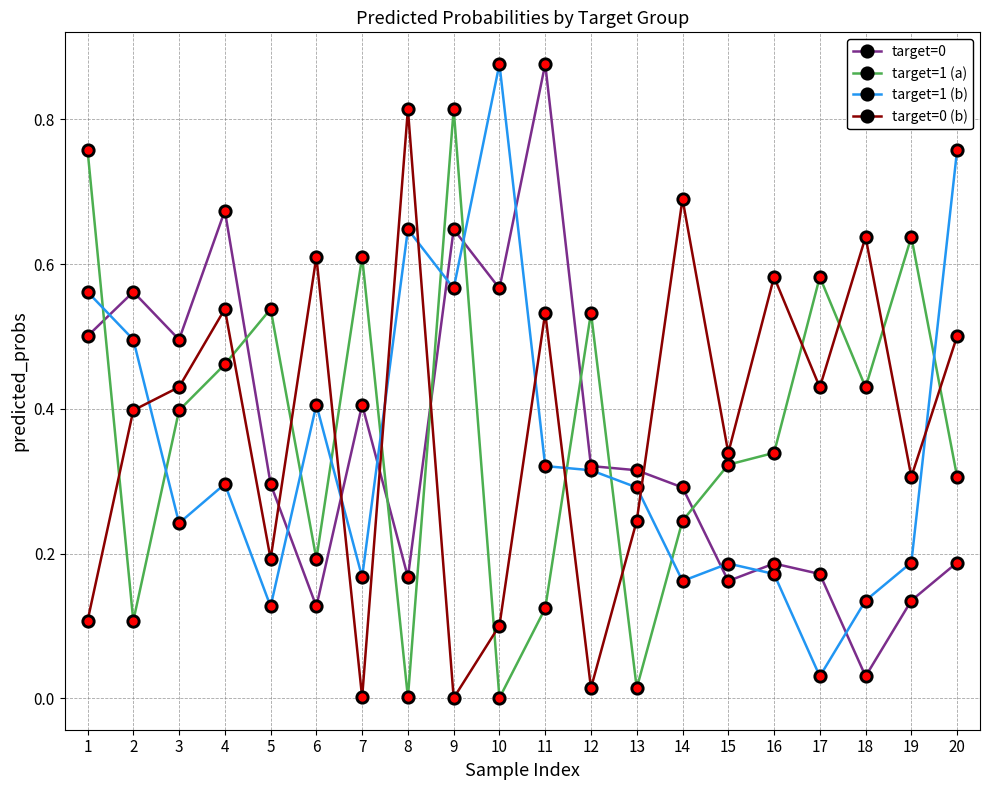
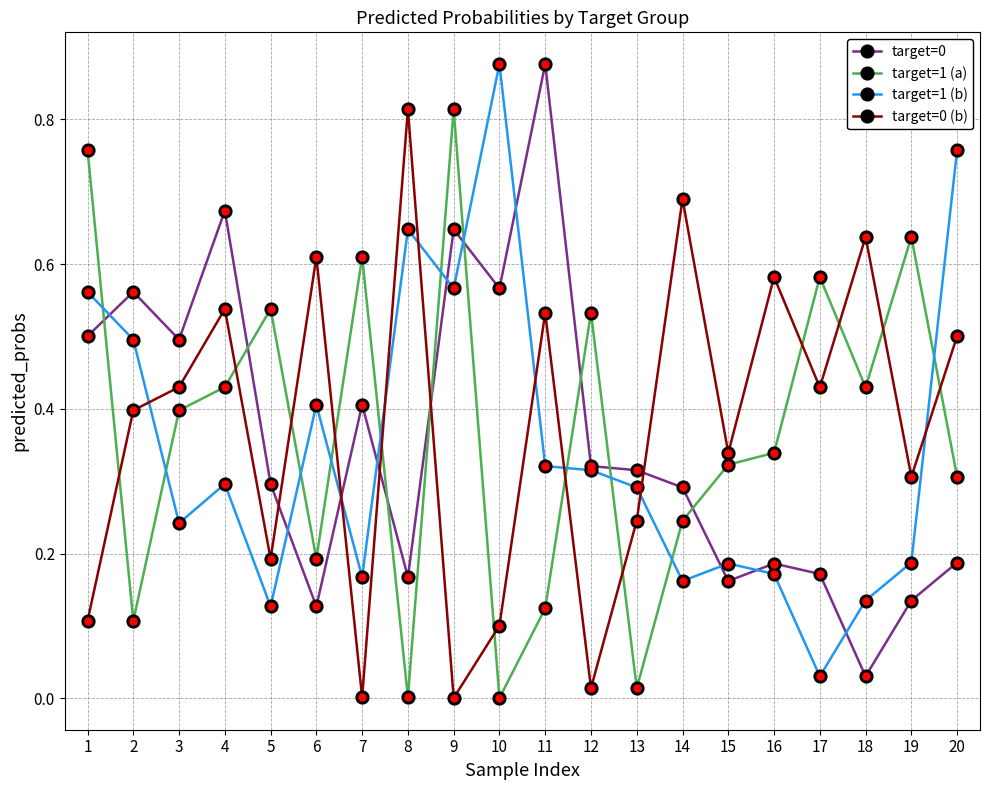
  {
    "target=0": {
      "1": 0.50,
      "2": 0.56,
      "3": 0.50,
      "4": 0.67,
      "5": 0.30,
      "6": 0.13,
      "7": 0.41,
      "8": 0.17,
      "9": 0.65,
      "10": 0.57,
      "11": 0.88,
      "12": 0.32,
      "13": 0.32,
      "14": 0.29,
      "15": 0.16,
      "16": 0.19,
      "17": 0.17,
      "18": 0.03,
      "19": 0.14,
      "20": 0.19
    },
    "target=1 (a)": {
      "1": 0.76,
      "2": 0.11,
      "3": 0.40,
-     "4": 0.46,
+     "4": 0.43,
      "5": 0.54,
      "6": 0.19,
      "7": 0.61,
      "8": 0.00,
      "9": 0.81,
      "10": 0.00,
      "11": 0.12,
      "12": 0.53,
      "13": 0.01,
      "14": 0.25,
      "15": 0.32,
      "16": 0.34,
      "17": 0.58,
      "18": 0.43,
      "19": 0.64,
      "20": 0.31
    },
    "target=1 (b)": {
      "1": 0.56,
      "2": 0.50,
      "3": 0.24,
      "4": 0.30,
      "5": 0.13,
      "6": 0.41,
      "7": 0.17,
      "8": 0.65,
      "9": 0.57,
      "10": 0.88,
      "11": 0.32,
      "12": 0.32,
      "13": 0.29,
      "14": 0.16,
      "15": 0.19,
      "16": 0.17,
      "17": 0.03,
      "18": 0.14,
      "19": 0.19,
      "20": 0.76
    },
    "target=0 (b)": {
      "1": 0.11,
      "2": 0.40,
      "3": 0.43,
      "4": 0.54,
      "5": 0.19,
      "6": 0.61,
      "7": 0.00,
      "8": 0.81,
      "9": 0.00,
      "10": 0.10,
      "11": 0.53,
      "12": 0.01,
      "13": 0.25,
      "14": 0.69,
      "15": 0.34,
      "16": 0.58,
      "17": 0.43,
      "18": 0.64,
      "19": 0.31,
      "20": 0.50
    }
  }
